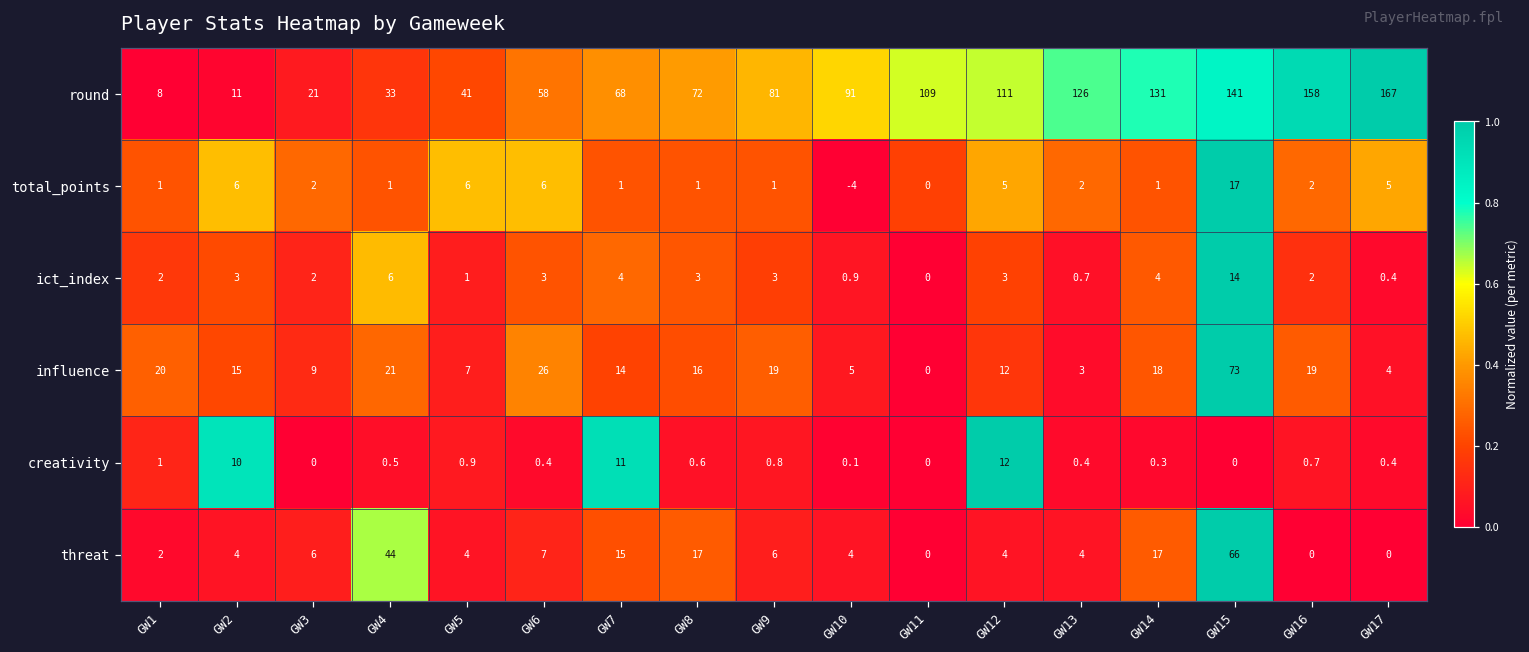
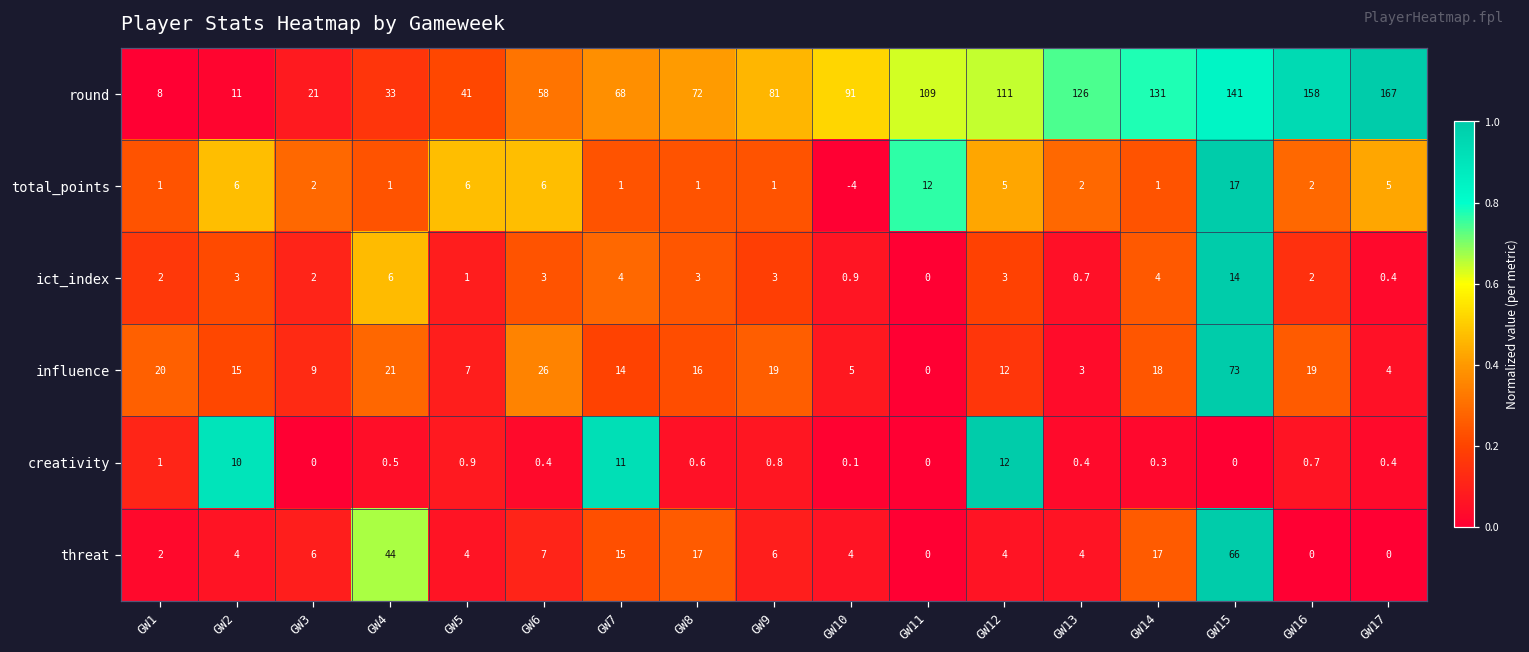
  {
    "round": {
      "GW1": 8,
      "GW2": 11,
      "GW3": 21,
      "GW4": 33,
      "GW5": 41,
      "GW6": 58,
      "GW7": 68,
      "GW8": 72,
      "GW9": 81,
      "GW10": 91,
      "GW11": 109,
      "GW12": 111,
      "GW13": 126,
      "GW14": 131,
      "GW15": 141,
      "GW16": 158,
      "GW17": 167
    },
    "total_points": {
      "GW1": 1,
      "GW2": 6,
      "GW3": 2,
      "GW4": 1,
      "GW5": 6,
      "GW6": 6,
      "GW7": 1,
      "GW8": 1,
      "GW9": 1,
      "GW10": -4,
-     "GW11": 0,
+     "GW11": 12,
      "GW12": 5,
      "GW13": 2,
      "GW14": 1,
      "GW15": 17,
      "GW16": 2,
      "GW17": 5
    },
    "ict_index": {
      "GW1": 2,
      "GW2": 3,
      "GW3": 2,
      "GW4": 6,
      "GW5": 1,
      "GW6": 3,
      "GW7": 4,
      "GW8": 3,
      "GW9": 3,
      "GW10": 0.9,
      "GW11": 0,
      "GW12": 3,
      "GW13": 0.7,
      "GW14": 4,
      "GW15": 14,
      "GW16": 2,
      "GW17": 0.4
    },
    "influence": {
      "GW1": 20,
      "GW2": 15,
      "GW3": 9,
      "GW4": 21,
      "GW5": 7,
      "GW6": 26,
      "GW7": 14,
      "GW8": 16,
      "GW9": 19,
      "GW10": 5,
      "GW11": 0,
      "GW12": 12,
      "GW13": 3,
      "GW14": 18,
      "GW15": 73,
      "GW16": 19,
      "GW17": 4
    },
    "creativity": {
      "GW1": 1,
      "GW2": 10,
      "GW3": 0,
      "GW4": 0.5,
      "GW5": 0.9,
      "GW6": 0.4,
      "GW7": 11,
      "GW8": 0.6,
      "GW9": 0.8,
      "GW10": 0.1,
      "GW11": 0,
      "GW12": 12,
      "GW13": 0.4,
      "GW14": 0.3,
      "GW15": 0,
      "GW16": 0.7,
      "GW17": 0.4
    },
    "threat": {
      "GW1": 2,
      "GW2": 4,
      "GW3": 6,
      "GW4": 44,
      "GW5": 4,
      "GW6": 7,
      "GW7": 15,
      "GW8": 17,
      "GW9": 6,
      "GW10": 4,
      "GW11": 0,
      "GW12": 4,
      "GW13": 4,
      "GW14": 17,
      "GW15": 66,
      "GW16": 0,
      "GW17": 0
    }
  }
